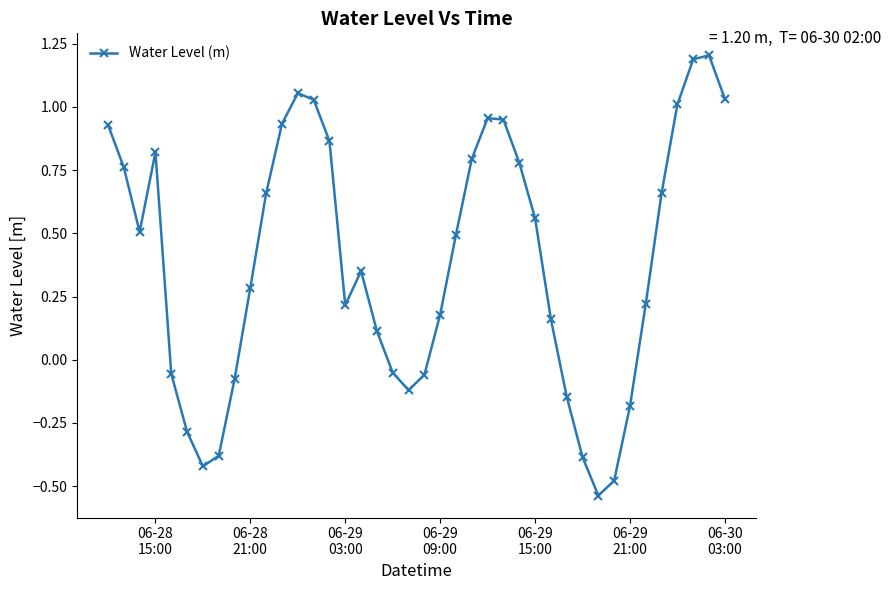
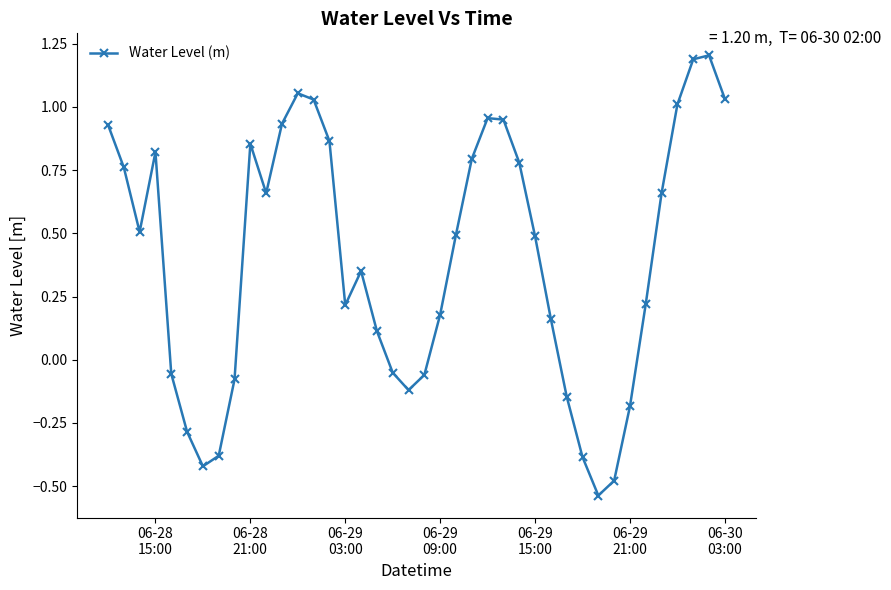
  {
    "06-28 15:00": 0.82,
-   "06-28 21:00": 0.29,
+   "06-28 21:00": 0.85,
    "06-29 03:00": 0.22,
    "06-29 09:00": 0.18,
-   "06-29 15:00": 0.56,
+   "06-29 15:00": 0.49,
    "06-29 21:00": -0.18,
    "06-30 03:00": 1.03
  }
